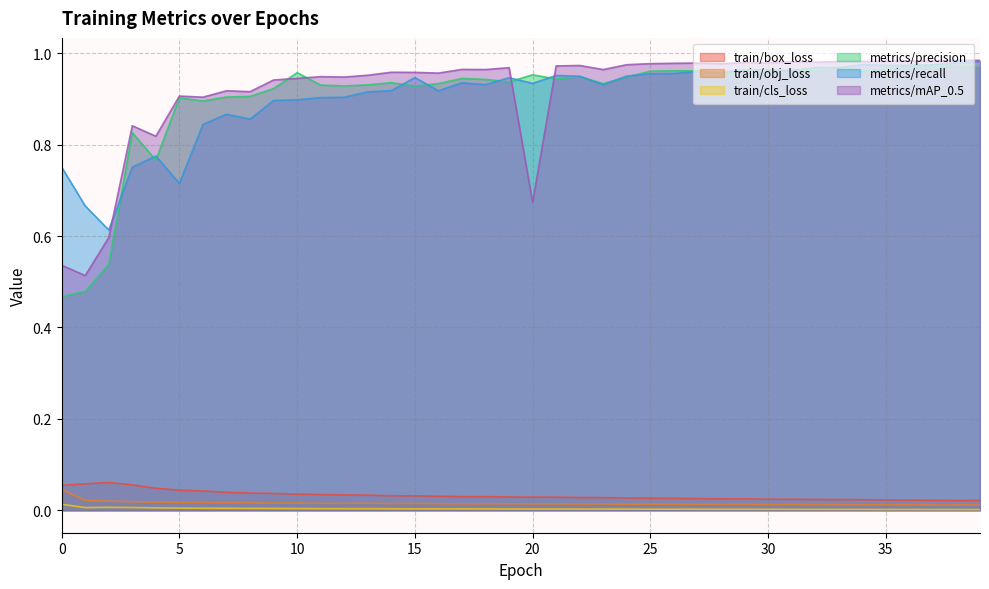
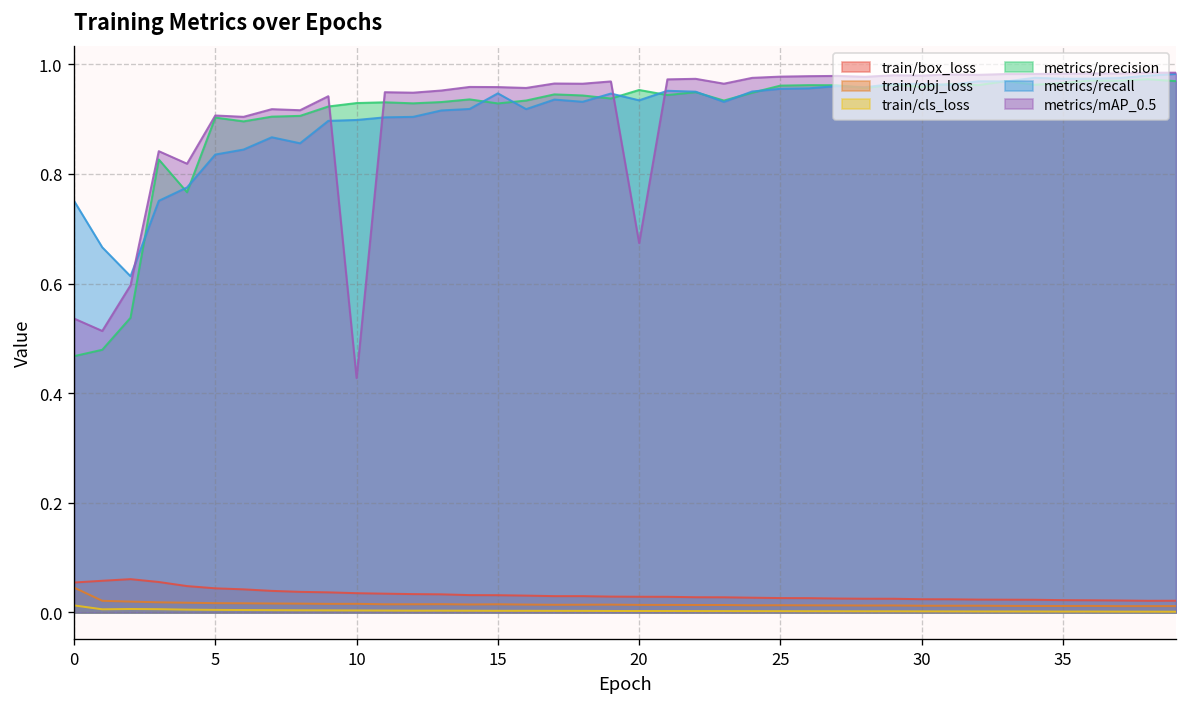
  {
    "metrics/precision": {
      "0": 0.47,
-     "10": 0.96,
+     "10": 0.93,
      "15": 0.93,
      "20": 0.95,
      "25": 0.96
    },
    "metrics/recall": {
      "0": 0.75,
-     "5": 0.72,
+     "5": 0.84,
      "10": 0.90,
      "15": 0.95,
      "20": 0.93,
      "25": 0.96
    },
    "metrics/mAP_0.5": {
      "0": 0.54,
-     "10": 0.95,
+     "10": 0.43,
      "15": 0.96,
      "20": 0.67,
      "25": 0.98
    }
  }
